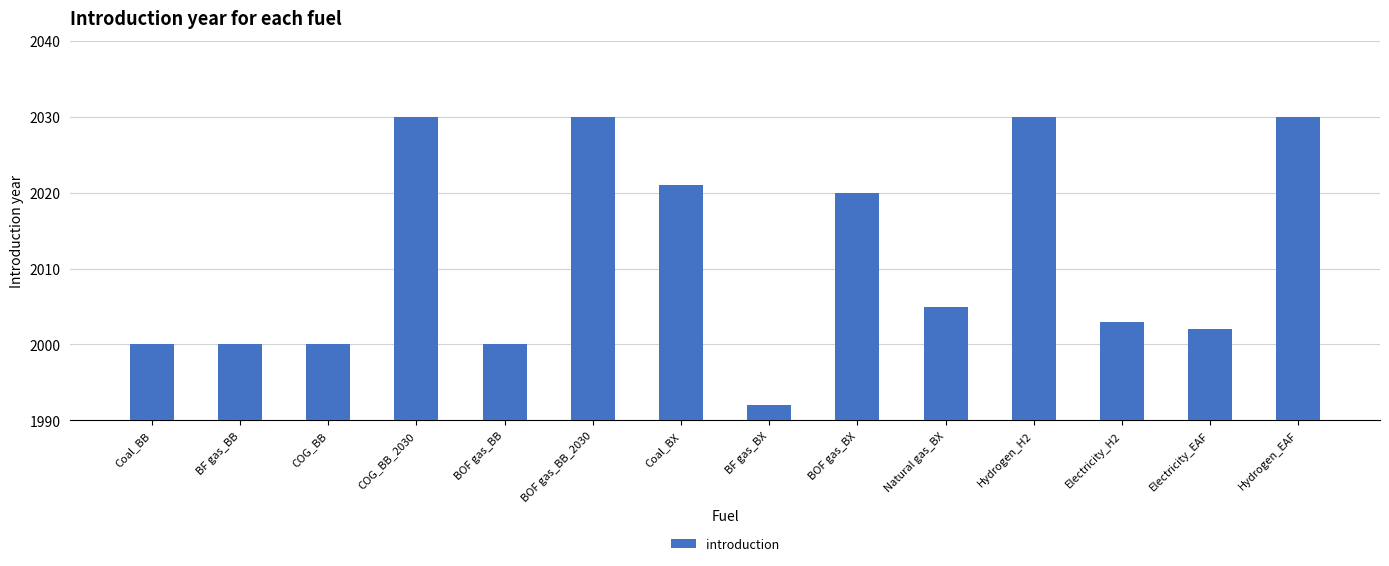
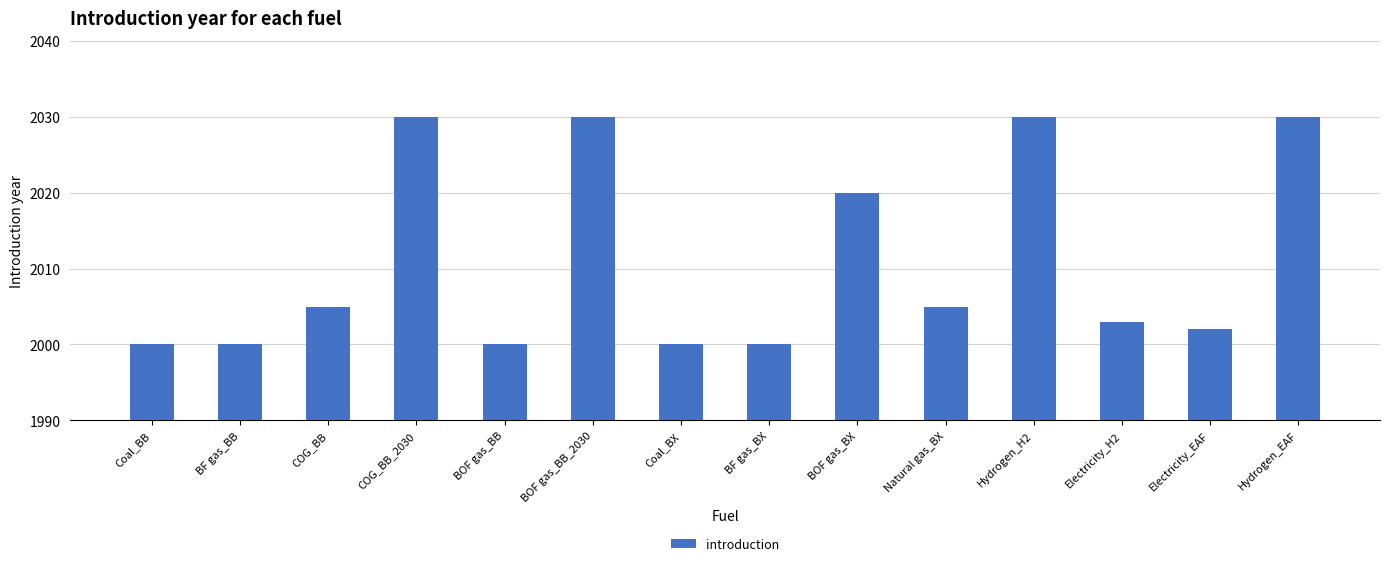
  {
    "Coal_BB": 2000,
    "BF gas_BB": 2000,
-   "COG_BB": 2000,
+   "COG_BB": 2005,
    "COG_BB_2030": 2030,
    "BOF gas_BB": 2000,
    "BOF gas_BB_2030": 2030,
-   "Coal_BX": 2021,
-   "BF gas_BX": 1992,
+   "Coal_BX": 2000,
+   "BF gas_BX": 2000,
    "BOF gas_BX": 2020,
    "Natural gas_BX": 2005,
    "Hydrogen_H2": 2030,
    "Electricity_H2": 2003,
    "Electricity_EAF": 2002,
    "Hydrogen_EAF": 2030
  }
